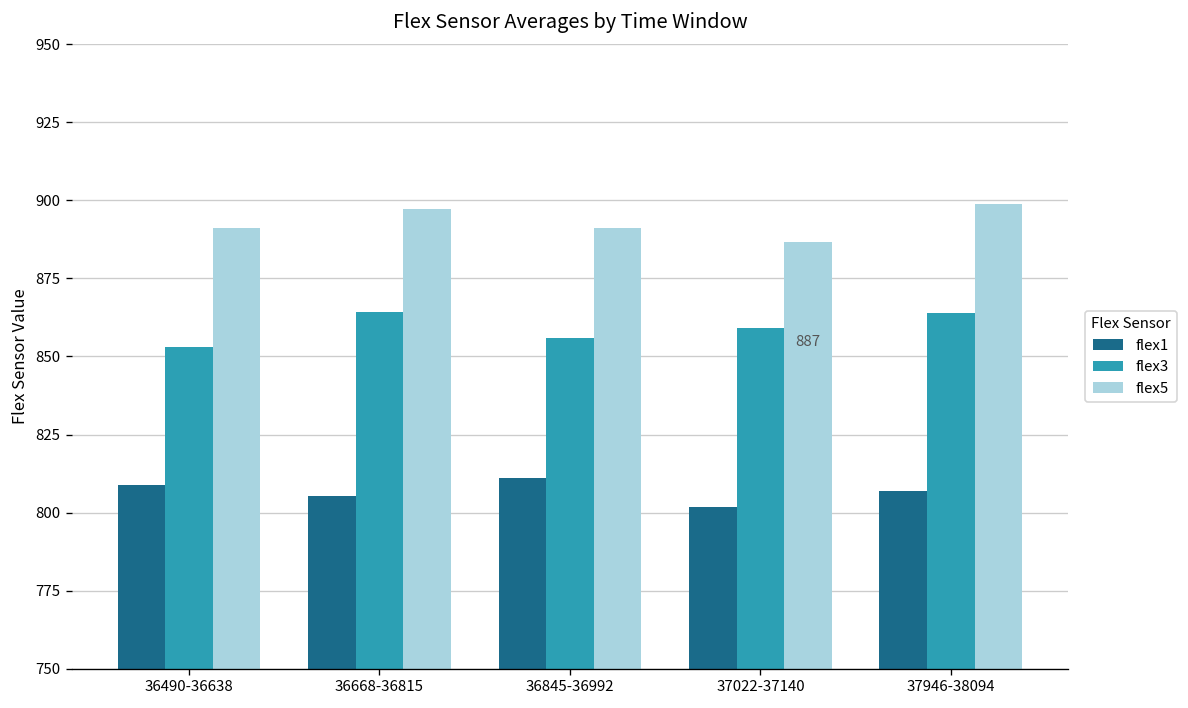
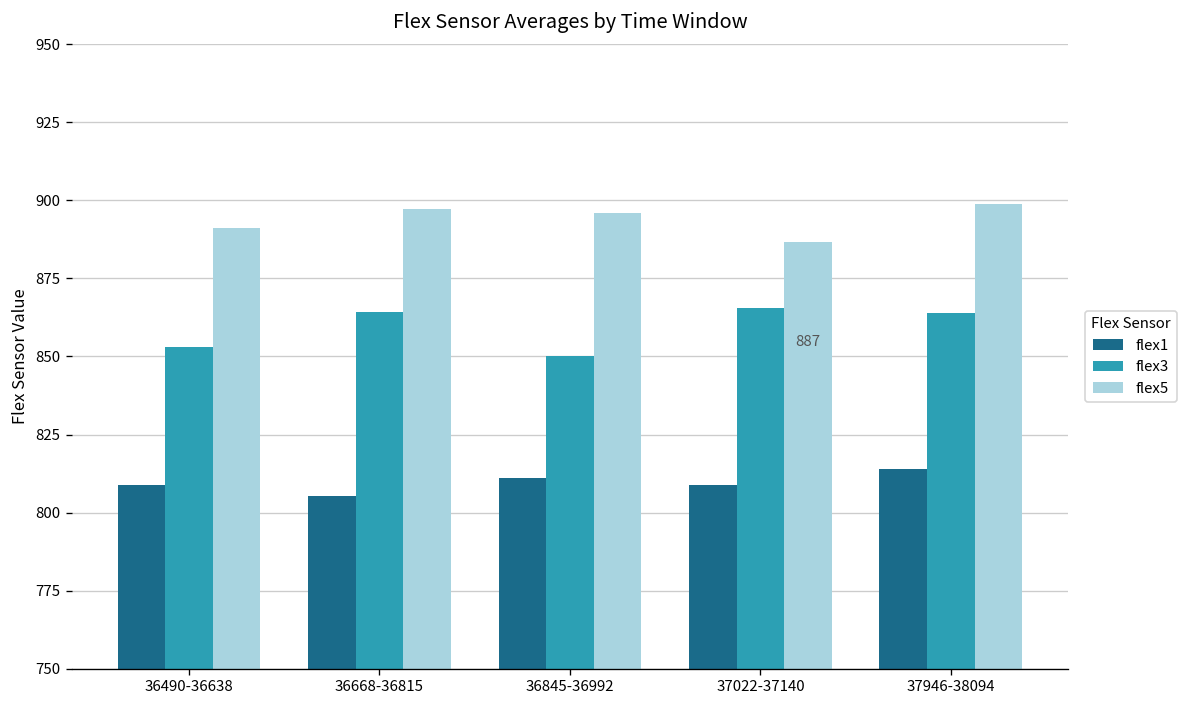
  {
    "flex1": {
      "36490-36638": 809,
      "36668-36815": 805,
      "36845-36992": 811,
-     "37022-37140": 802,
-     "37946-38094": 807
+     "37022-37140": 809,
+     "37946-38094": 814
    },
    "flex3": {
      "36490-36638": 853,
      "36668-36815": 864,
-     "36845-36992": 856,
-     "37022-37140": 859,
+     "36845-36992": 850,
+     "37022-37140": 866,
      "37946-38094": 864
    },
    "flex5": {
      "36490-36638": 891,
      "36668-36815": 897,
-     "36845-36992": 891,
+     "36845-36992": 896,
      "37946-38094": 899
    }
  }
